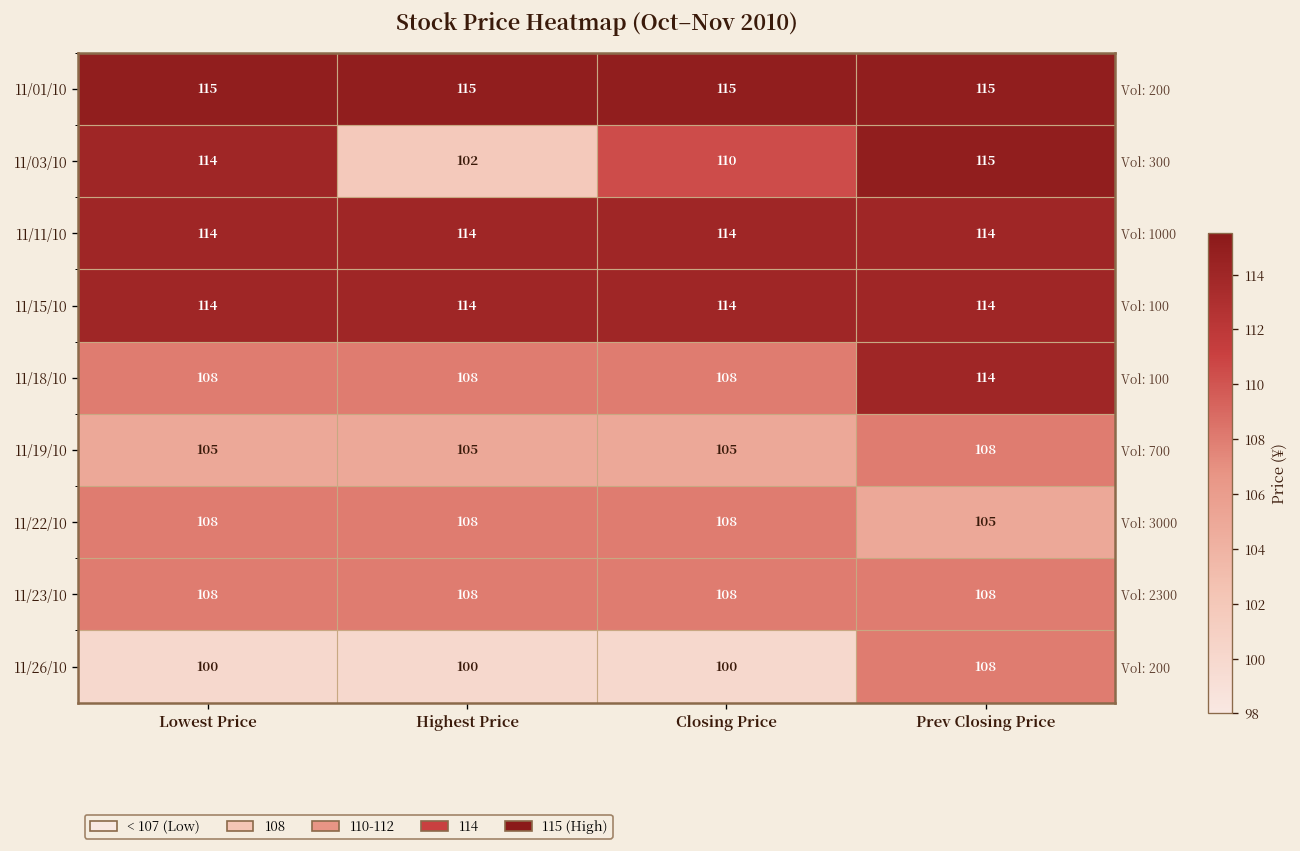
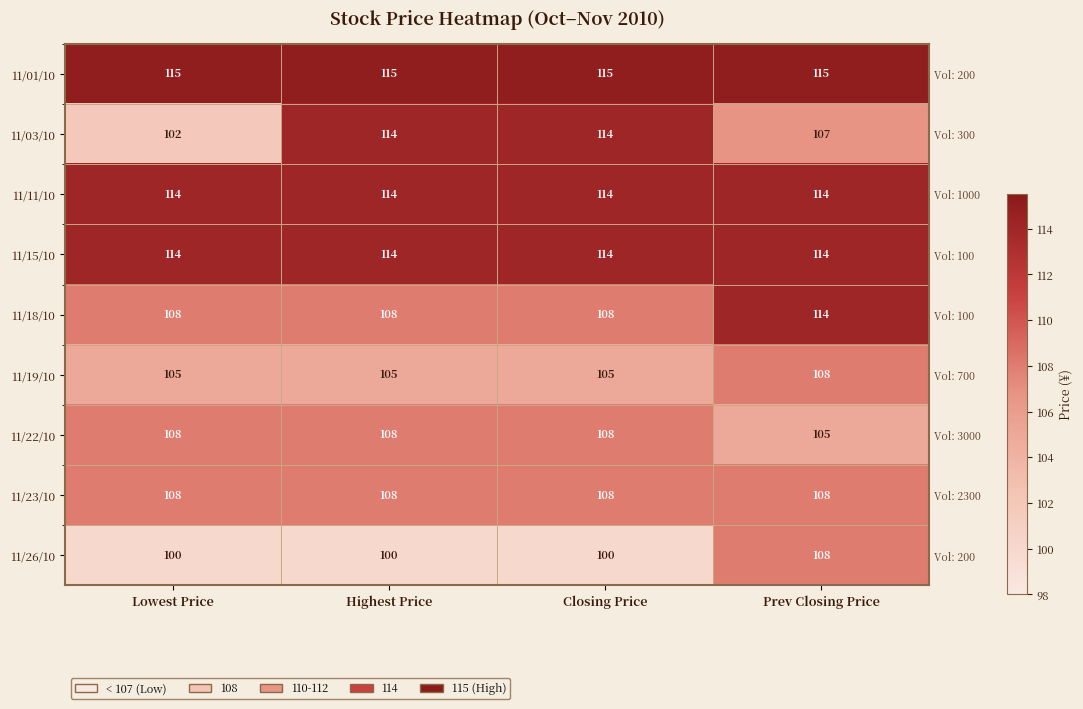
  {
    "11/01/10": {
      "Lowest Price": 115,
      "Highest Price": 115,
      "Closing Price": 115,
      "Prev Closing Price": 115
    },
    "11/03/10": {
-     "Lowest Price": 114,
-     "Highest Price": 102,
-     "Closing Price": 110,
-     "Prev Closing Price": 115
+     "Lowest Price": 102,
+     "Highest Price": 114,
+     "Closing Price": 114,
+     "Prev Closing Price": 107
    },
    "11/11/10": {
      "Lowest Price": 114,
      "Highest Price": 114,
      "Closing Price": 114,
      "Prev Closing Price": 114
    },
    "11/15/10": {
      "Lowest Price": 114,
      "Highest Price": 114,
      "Closing Price": 114,
      "Prev Closing Price": 114
    },
    "11/18/10": {
      "Lowest Price": 108,
      "Highest Price": 108,
      "Closing Price": 108,
      "Prev Closing Price": 114
    },
    "11/19/10": {
      "Lowest Price": 105,
      "Highest Price": 105,
      "Closing Price": 105,
      "Prev Closing Price": 108
    },
    "11/22/10": {
      "Lowest Price": 108,
      "Highest Price": 108,
      "Closing Price": 108,
      "Prev Closing Price": 105
    },
    "11/23/10": {
      "Lowest Price": 108,
      "Highest Price": 108,
      "Closing Price": 108,
      "Prev Closing Price": 108
    },
    "11/26/10": {
      "Lowest Price": 100,
      "Highest Price": 100,
      "Closing Price": 100,
      "Prev Closing Price": 108
    }
  }
